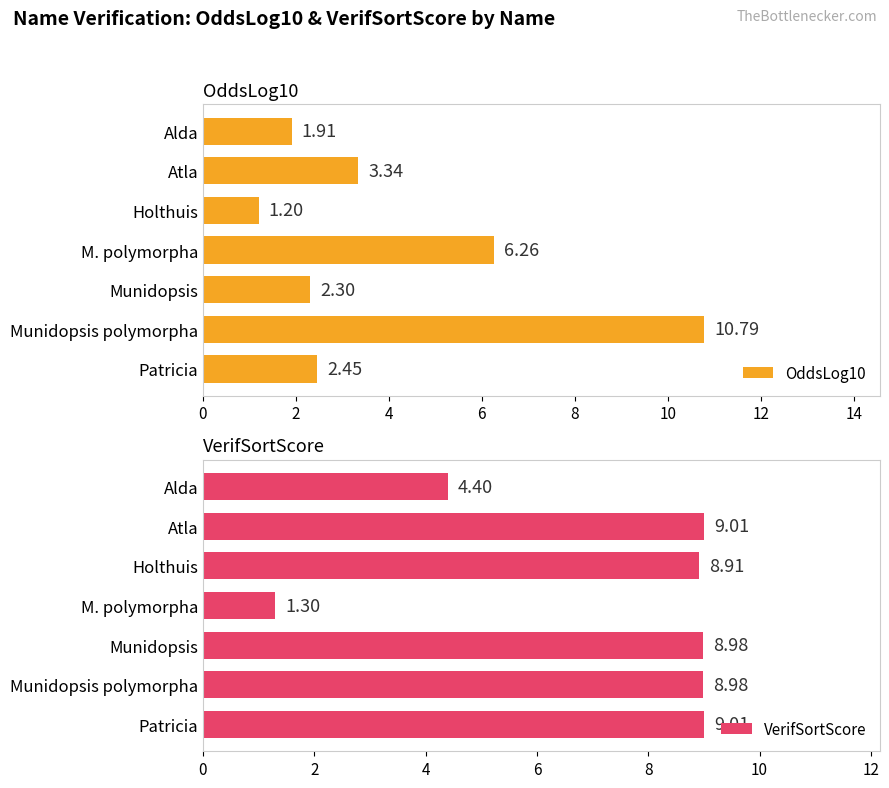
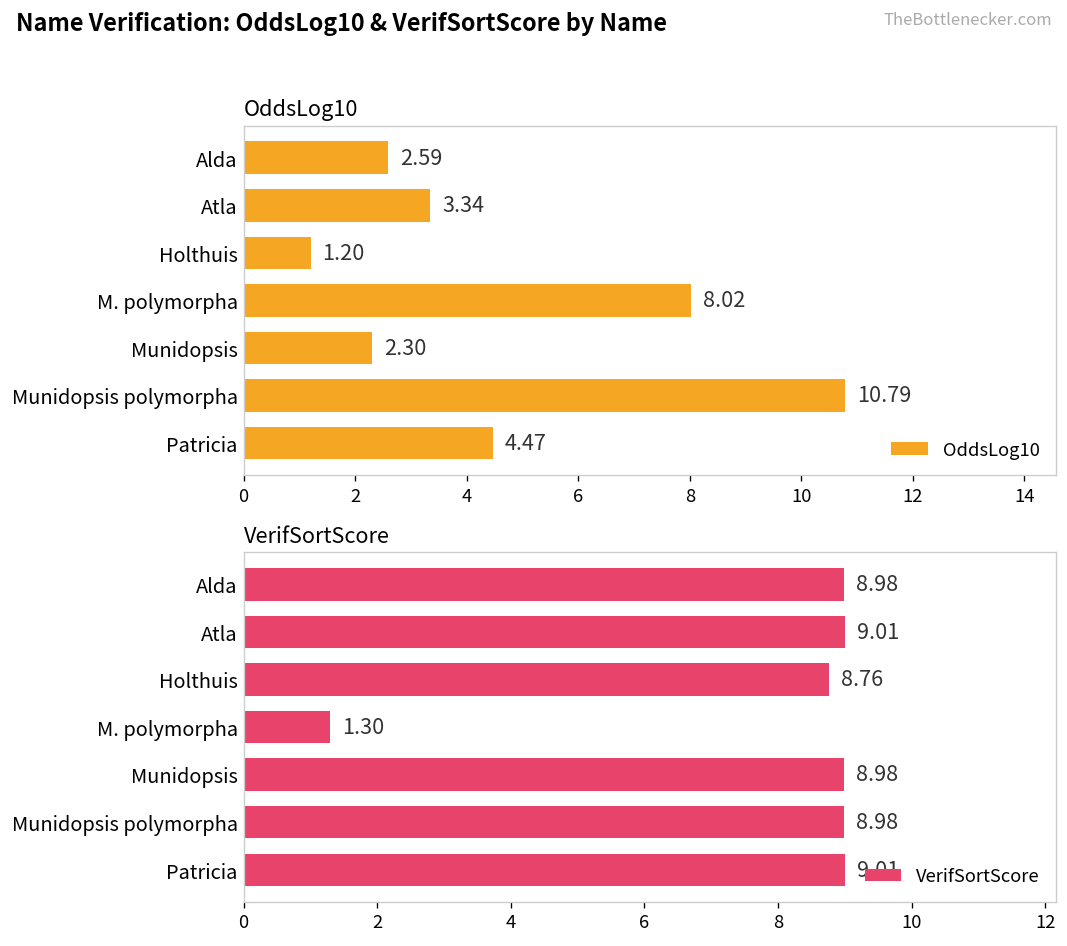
  {
    "OddsLog10": {
-     "Alda": 1.91,
+     "Alda": 2.59,
      "Atla": 3.34,
      "Holthuis": 1.20,
-     "M. polymorpha": 6.26,
+     "M. polymorpha": 8.02,
      "Munidopsis": 2.30,
      "Munidopsis polymorpha": 10.79,
-     "Patricia": 2.45
+     "Patricia": 4.47
    },
    "VerifSortScore": {
-     "Alda": 4.40,
+     "Alda": 8.98,
      "Atla": 9.01,
-     "Holthuis": 8.91,
+     "Holthuis": 8.76,
      "M. polymorpha": 1.30,
      "Munidopsis": 8.98,
      "Munidopsis polymorpha": 8.98,
      "Patricia": 9.01
    }
  }
